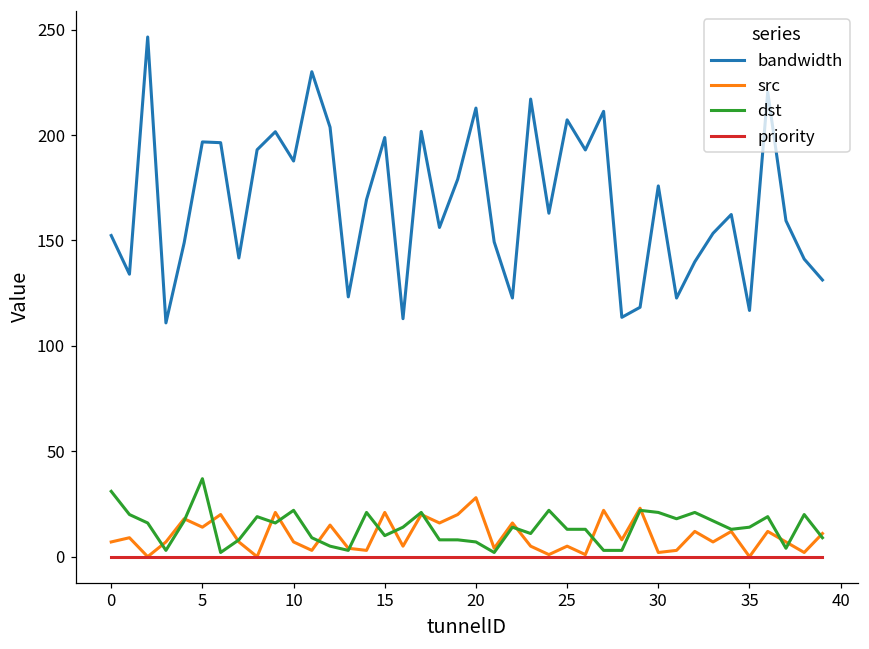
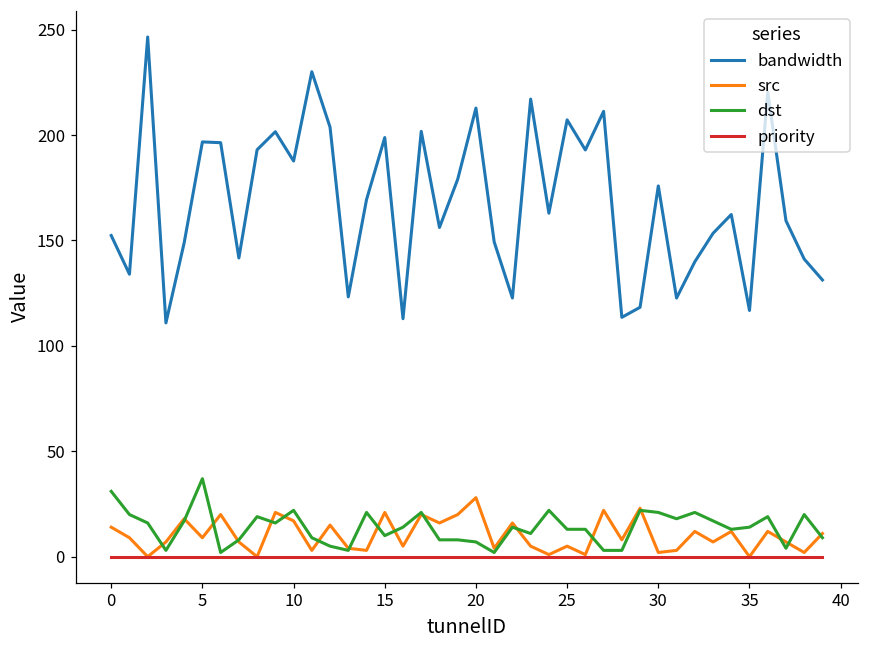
  {
    "bandwidth": {
      "0": 152,
      "5": 197,
      "10": 188,
      "15": 199,
      "20": 213,
      "25": 207,
      "30": 176,
      "35": 117
    },
    "src": {
-     "0": 7,
-     "5": 14,
-     "10": 7,
+     "0": 14,
+     "5": 9,
+     "10": 17,
      "15": 21,
      "20": 28,
      "25": 5,
      "30": 2
    },
    "dst": {
      "0": 31,
      "5": 37,
      "10": 22,
      "15": 10,
      "20": 7,
      "25": 13,
      "30": 21,
      "35": 14
    },
    "priority": {
      "0": 0,
      "5": 0,
      "10": 0,
      "15": 0,
      "20": 0,
      "25": 0,
      "30": 0
    }
  }
